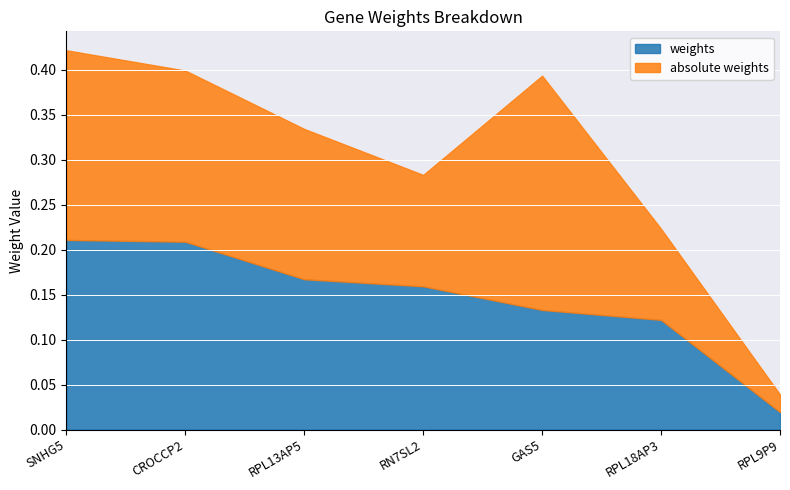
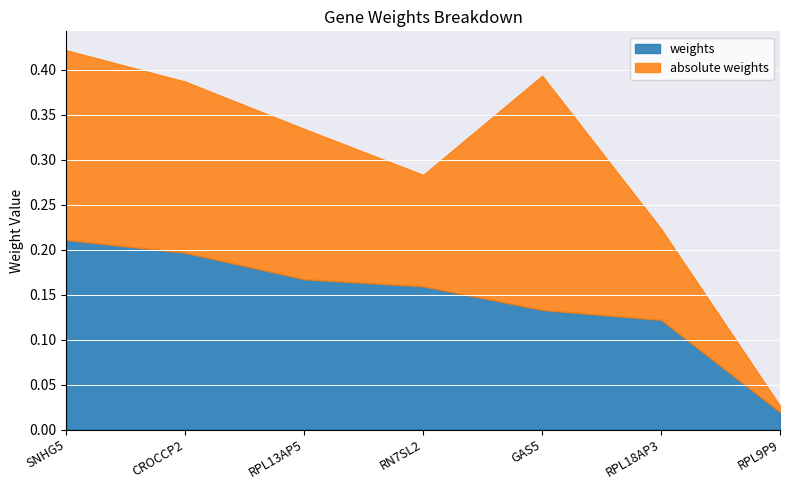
  {
    "weights": {
      "SNHG5": 0.21,
-     "CROCCP2": 0.21,
+     "CROCCP2": 0.20,
      "RPL13AP5": 0.17,
      "RN7SL2": 0.16,
      "GAS5": 0.13,
      "RPL18AP3": 0.12,
      "RPL9P9": 0.02
    },
    "absolute weights": {
      "SNHG5": 0.21,
      "CROCCP2": 0.19,
      "RPL13AP5": 0.17,
      "RN7SL2": 0.12,
      "GAS5": 0.26,
      "RPL18AP3": 0.10,
-     "RPL9P9": 0.02
+     "RPL9P9": 0.01
    }
  }
